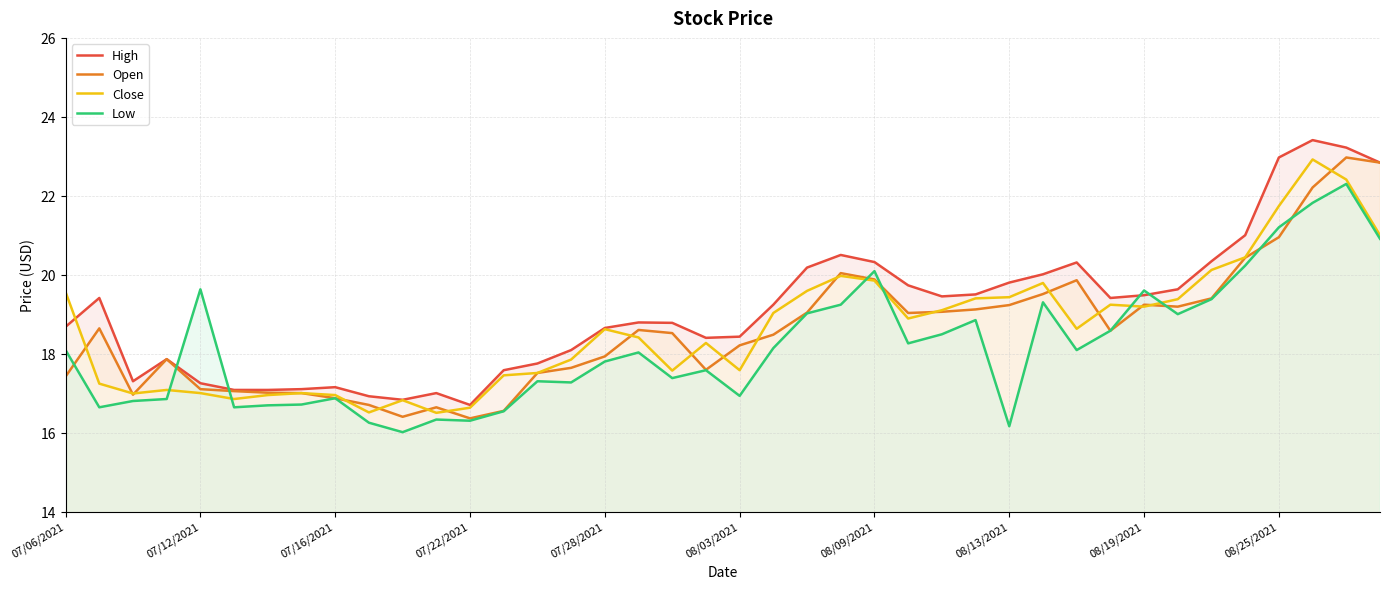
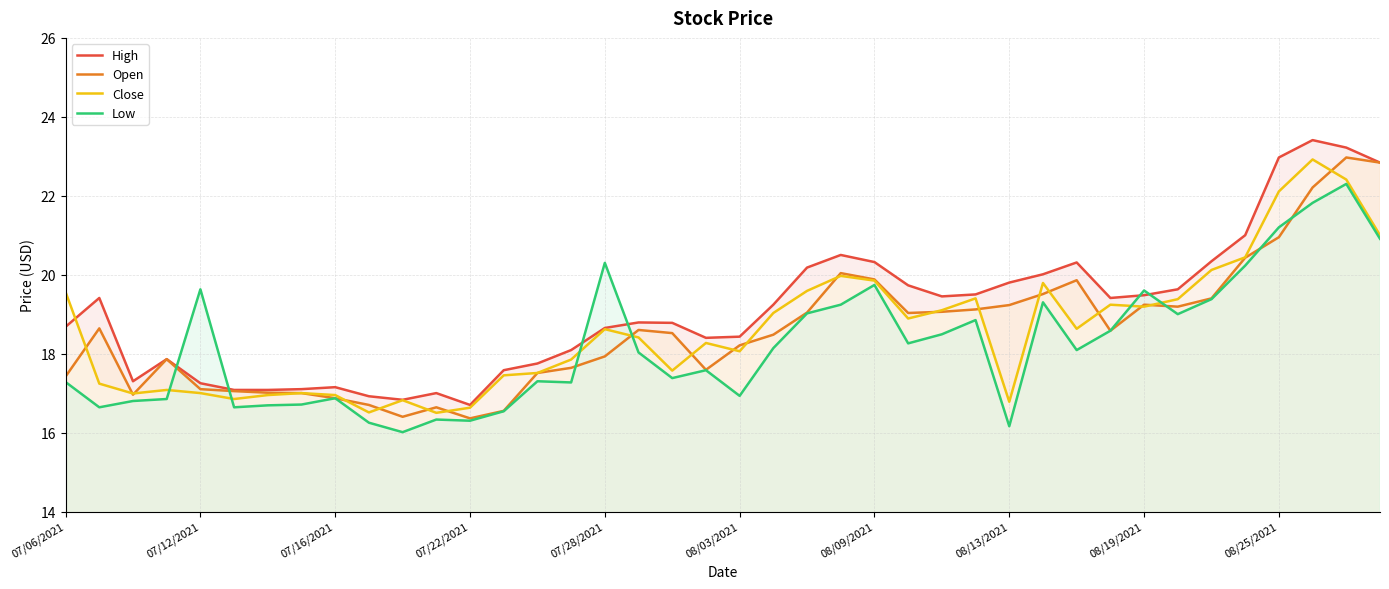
  {
    "Close": {
      "07/06/2021": 19.6,
      "07/12/2021": 17.0,
      "07/16/2021": 17.0,
      "07/22/2021": 16.6,
-     "08/03/2021": 17.6,
-     "08/13/2021": 19.4,
-     "08/25/2021": 21.7
+     "08/03/2021": 18.1,
+     "08/13/2021": 16.8,
+     "08/25/2021": 22.1
    },
    "Low": {
-     "07/06/2021": 18.1,
+     "07/06/2021": 17.3,
      "07/12/2021": 19.6,
-     "07/28/2021": 17.8,
+     "07/28/2021": 20.3,
      "08/03/2021": 16.9,
-     "08/09/2021": 20.1,
+     "08/09/2021": 19.7,
      "08/13/2021": 16.2,
      "08/19/2021": 19.6,
      "08/25/2021": 21.2
    }
  }
